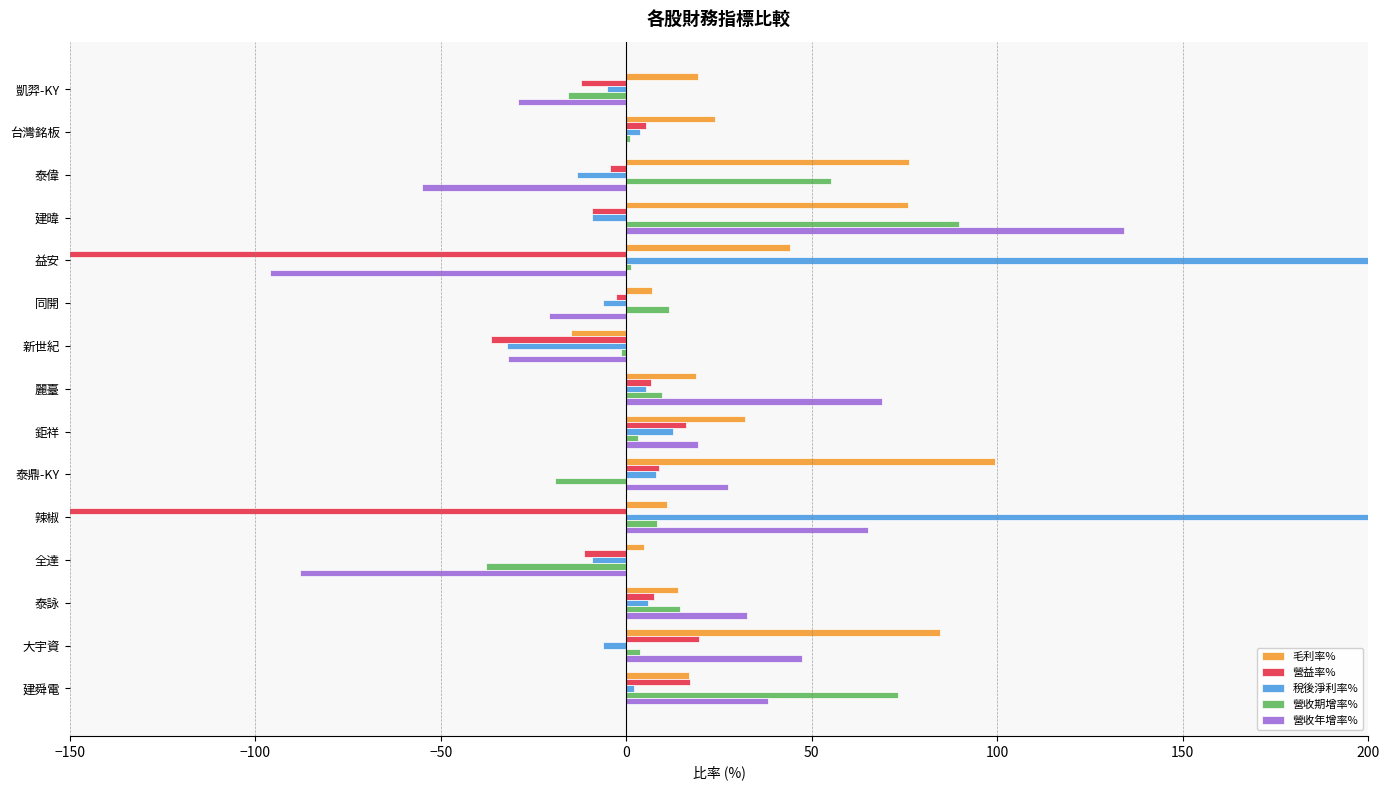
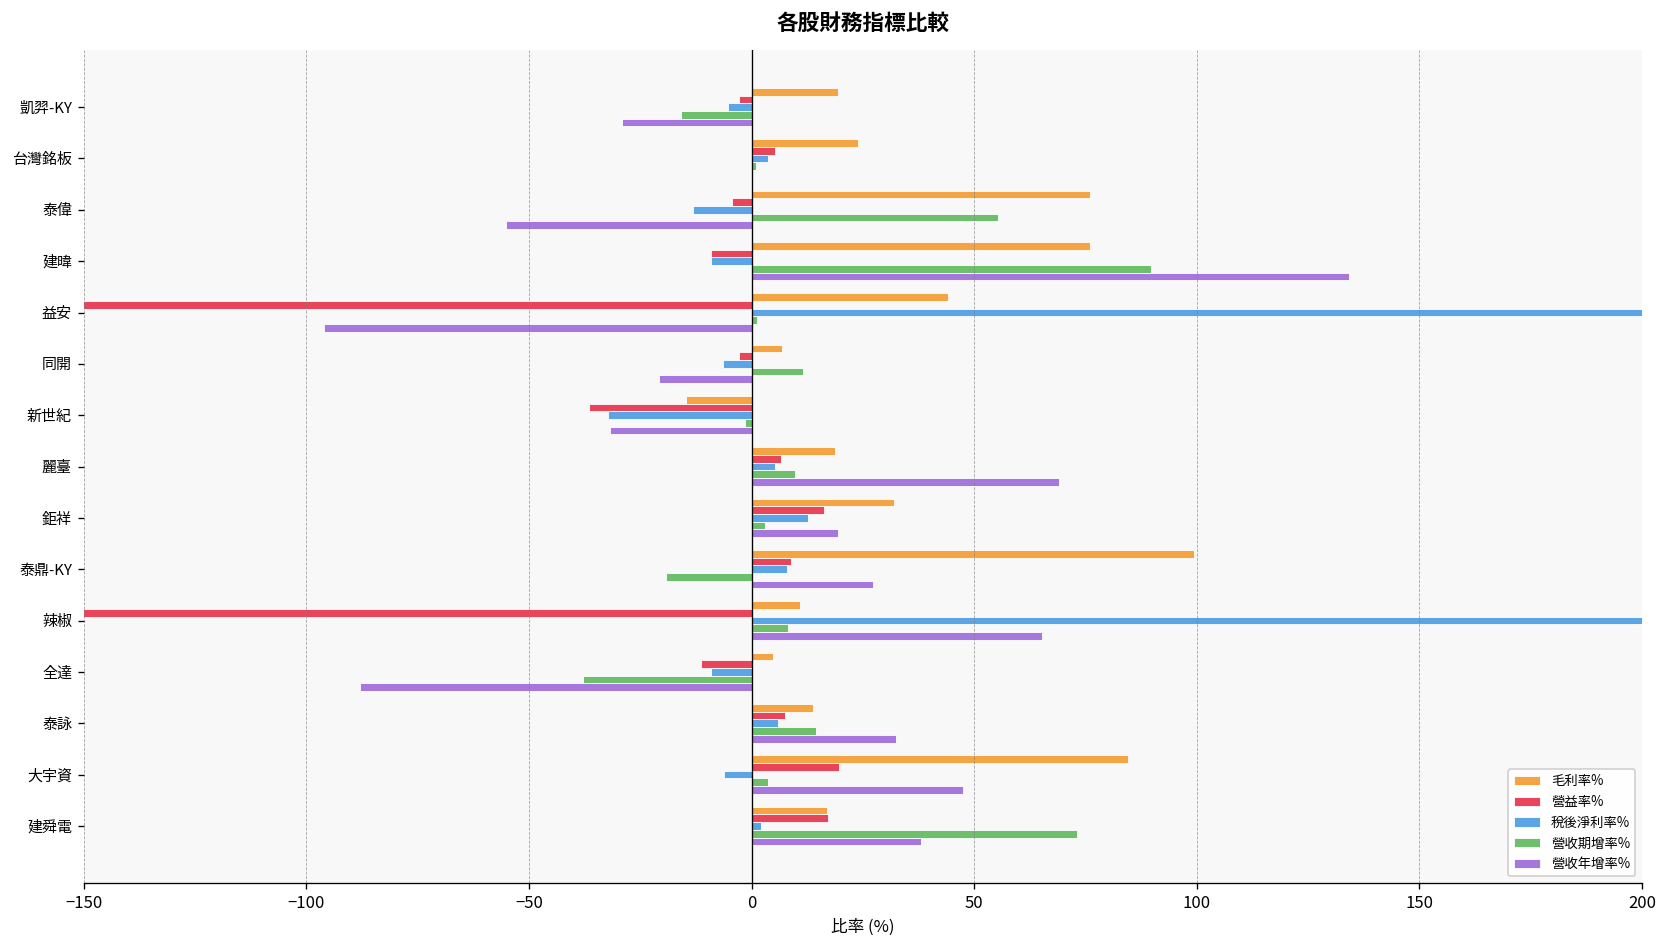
  {
    "毛利率%": {
      "凱羿-KY": 19,
      "台灣銘板": 24,
      "泰偉": 76,
      "建暐": 76,
      "益安": 44,
      "同開": 7,
      "新世紀": -15,
      "麗臺": 19,
      "鉅祥": 32,
      "泰鼎-KY": 99,
      "辣椒": 11,
      "全達": 5,
      "泰詠": 14,
      "大宇資": 85,
      "建舜電": 17
    },
    "營益率%": {
-     "凱羿-KY": -12,
+     "凱羿-KY": -3,
      "台灣銘板": 5,
      "泰偉": -4,
      "建暐": -9,
      "同開": -3,
      "新世紀": -37,
      "麗臺": 7,
      "鉅祥": 16,
      "泰鼎-KY": 9,
      "全達": -11,
      "泰詠": 8,
      "大宇資": 20,
      "建舜電": 17
    },
    "稅後淨利率%": {
      "凱羿-KY": -5,
      "台灣銘板": 4,
      "泰偉": -13,
      "建暐": -9,
      "同開": -6,
      "新世紀": -32,
      "麗臺": 5,
      "鉅祥": 13,
      "泰鼎-KY": 8,
      "全達": -9,
      "泰詠": 6,
      "大宇資": -6,
      "建舜電": 2
    },
    "營收期增率%": {
      "凱羿-KY": -16,
      "台灣銘板": 1,
      "泰偉": 55,
      "建暐": 90,
      "益安": 1,
      "同開": 12,
      "新世紀": -1,
      "麗臺": 10,
      "鉅祥": 3,
      "泰鼎-KY": -19,
      "辣椒": 8,
      "全達": -38,
      "泰詠": 14,
      "大宇資": 4,
      "建舜電": 73
    },
    "營收年增率%": {
      "凱羿-KY": -29,
      "泰偉": -55,
      "建暐": 134,
      "益安": -96,
      "同開": -21,
      "新世紀": -32,
      "麗臺": 69,
      "鉅祥": 19,
      "泰鼎-KY": 27,
      "辣椒": 65,
      "全達": -88,
      "泰詠": 33,
      "大宇資": 47,
      "建舜電": 38
    }
  }
